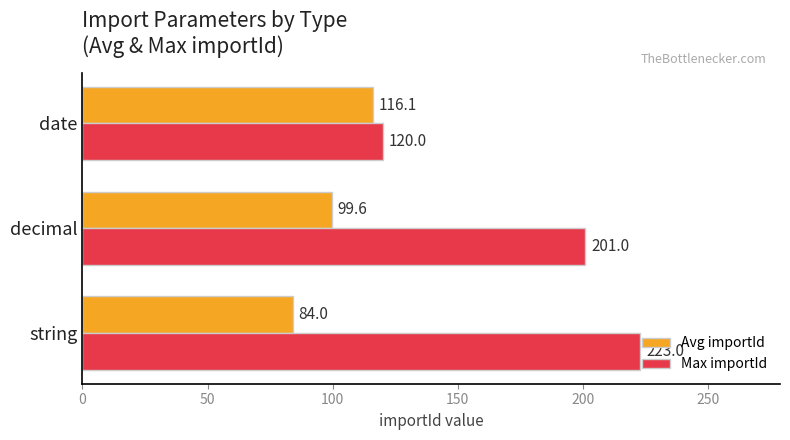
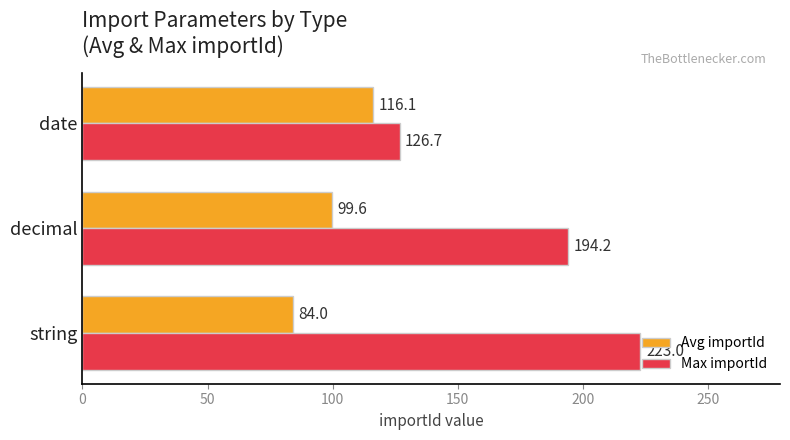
  {
    "Avg importId": {
      "date": 116.1,
      "decimal": 99.6,
      "string": 84.0
    },
    "Max importId": {
-     "date": 120.0,
-     "decimal": 201.0,
+     "date": 126.7,
+     "decimal": 194.2,
      "string": 223.0
    }
  }
